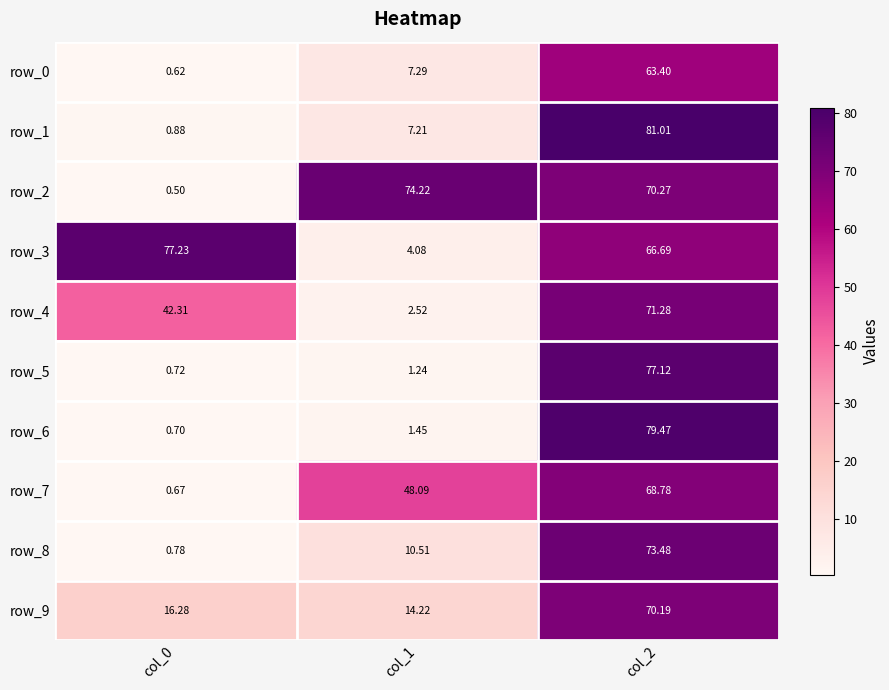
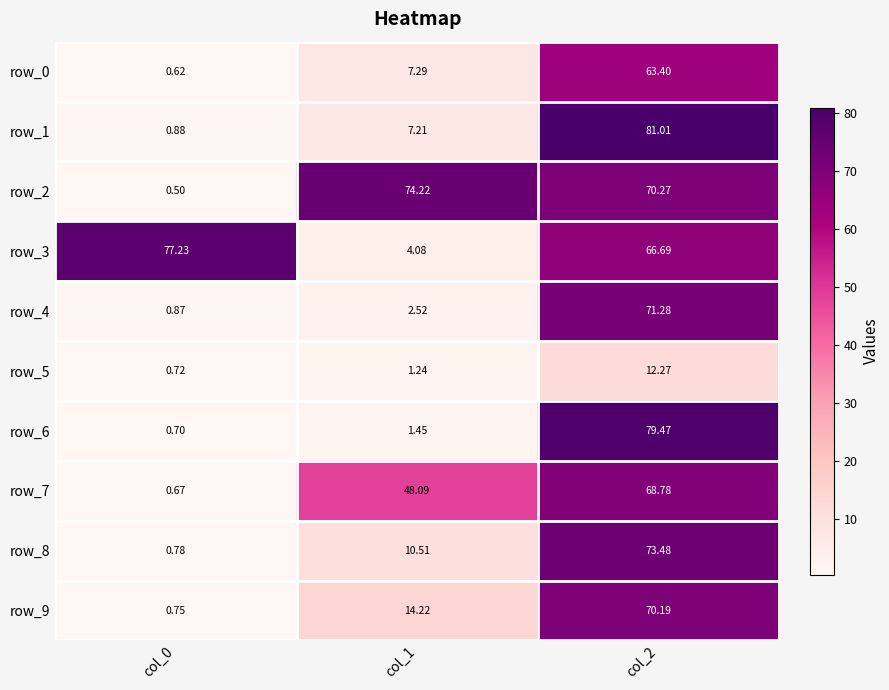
  {
    "row_0": {
      "col_0": 0.62,
      "col_1": 7.29,
      "col_2": 63.40
    },
    "row_1": {
      "col_0": 0.88,
      "col_1": 7.21,
      "col_2": 81.01
    },
    "row_2": {
      "col_0": 0.50,
      "col_1": 74.22,
      "col_2": 70.27
    },
    "row_3": {
      "col_0": 77.23,
      "col_1": 4.08,
      "col_2": 66.69
    },
    "row_4": {
-     "col_0": 42.31,
+     "col_0": 0.87,
      "col_1": 2.52,
      "col_2": 71.28
    },
    "row_5": {
      "col_0": 0.72,
      "col_1": 1.24,
-     "col_2": 77.12
+     "col_2": 12.27
    },
    "row_6": {
      "col_0": 0.70,
      "col_1": 1.45,
      "col_2": 79.47
    },
    "row_7": {
      "col_0": 0.67,
      "col_1": 48.09,
      "col_2": 68.78
    },
    "row_8": {
      "col_0": 0.78,
      "col_1": 10.51,
      "col_2": 73.48
    },
    "row_9": {
-     "col_0": 16.28,
+     "col_0": 0.75,
      "col_1": 14.22,
      "col_2": 70.19
    }
  }
